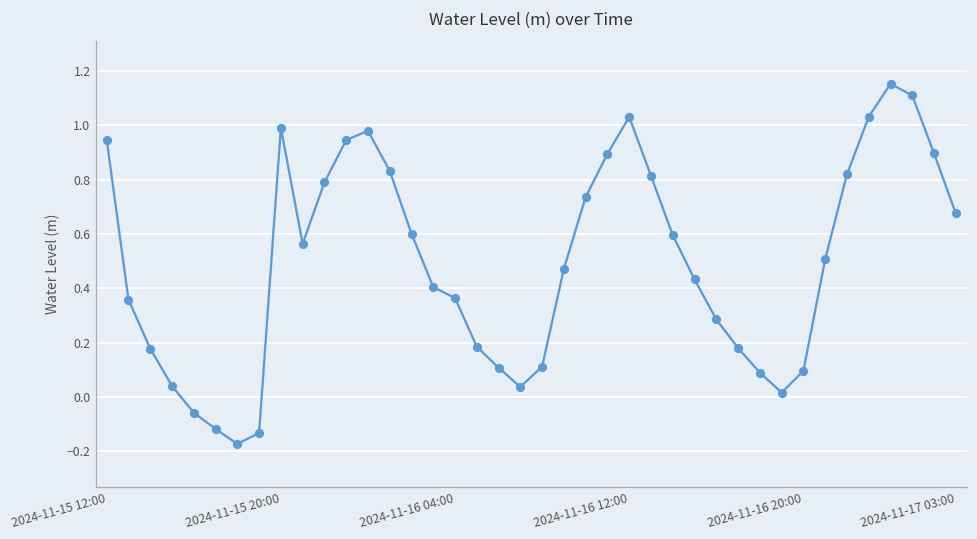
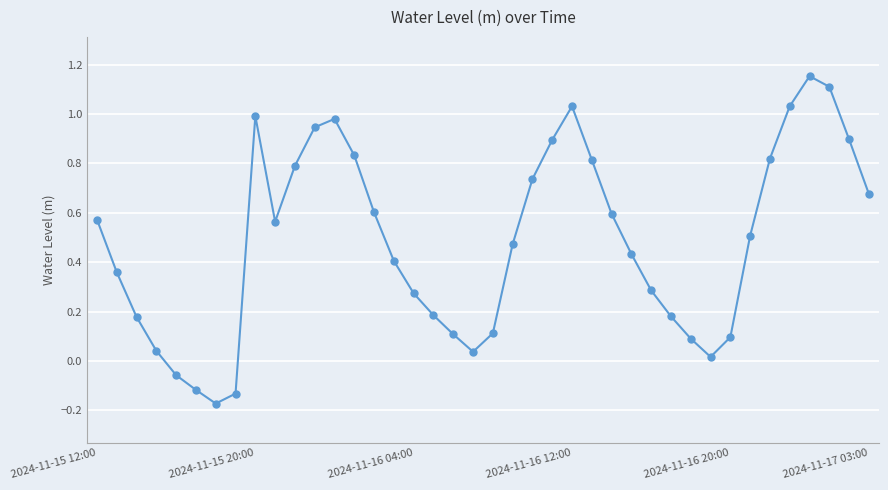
  {
-   "2024-11-15 12:00": 0.95,
+   "2024-11-15 12:00": 0.57,
    "2024-11-15 20:00": 0.99,
-   "2024-11-16 04:00": 0.36,
+   "2024-11-16 04:00": 0.27,
    "2024-11-16 12:00": 1.03,
    "2024-11-16 20:00": 0.10,
    "2024-11-17 03:00": 0.68
  }
